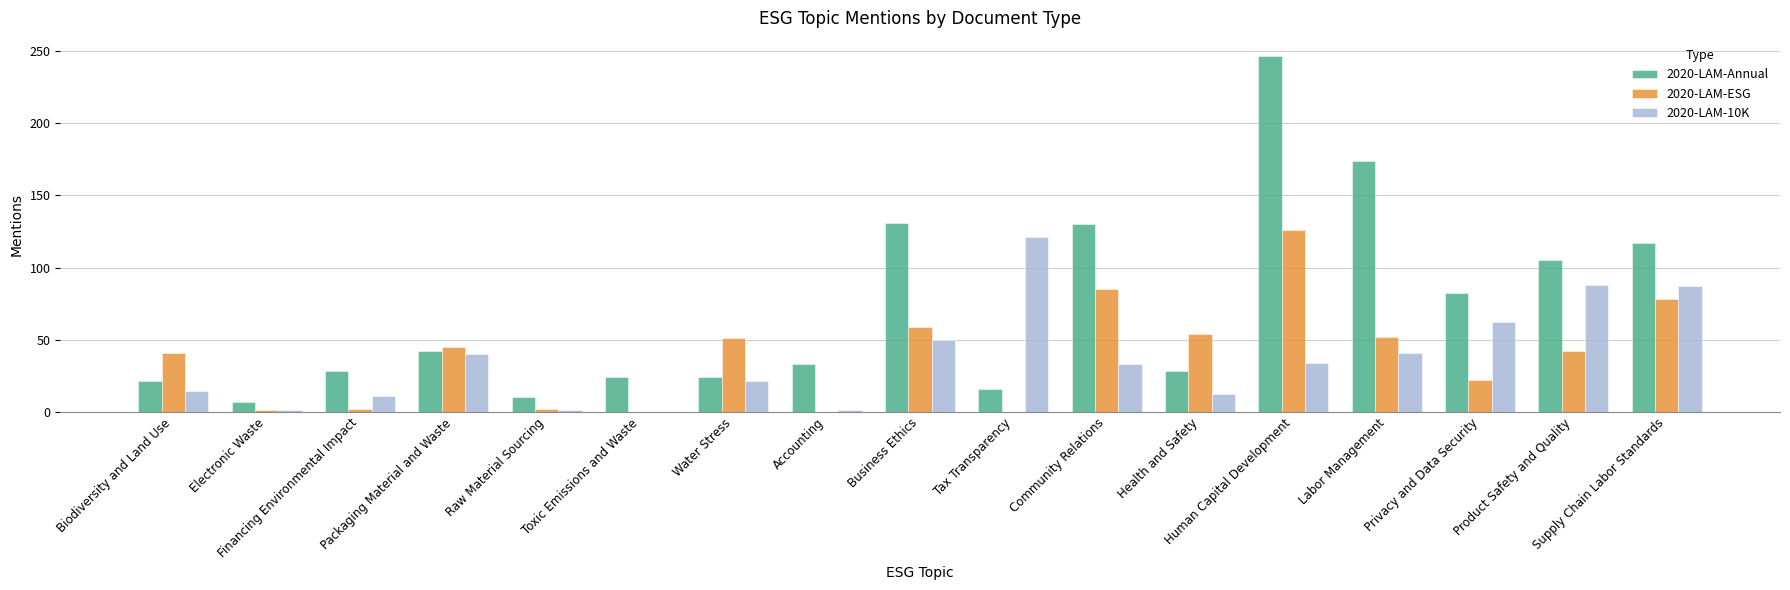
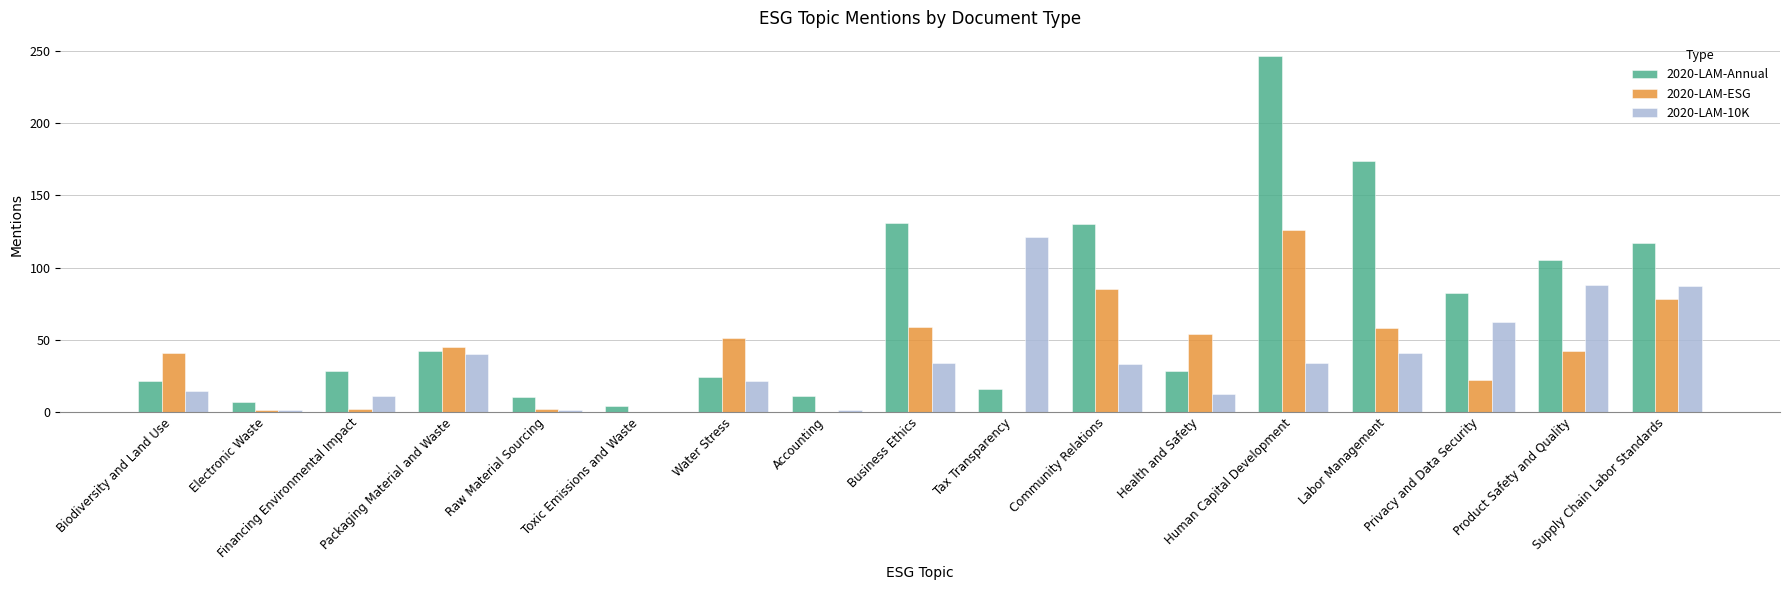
  {
    "2020-LAM-Annual": {
      "Biodiversity and Land Use": 21,
      "Electronic Waste": 7,
      "Financing Environmental Impact": 28,
      "Packaging Material and Waste": 42,
      "Raw Material Sourcing": 10,
-     "Toxic Emissions and Waste": 24,
+     "Toxic Emissions and Waste": 4,
      "Water Stress": 24,
-     "Accounting": 33,
+     "Accounting": 11,
      "Business Ethics": 131,
      "Tax Transparency": 16,
      "Community Relations": 130,
      "Health and Safety": 28,
      "Human Capital Development": 247,
      "Labor Management": 174,
      "Privacy and Data Security": 82,
      "Product Safety and Quality": 105,
      "Supply Chain Labor Standards": 117
    },
    "2020-LAM-ESG": {
      "Biodiversity and Land Use": 41,
      "Financing Environmental Impact": 2,
      "Packaging Material and Waste": 45,
      "Raw Material Sourcing": 2,
      "Toxic Emissions and Waste": 0,
      "Water Stress": 51,
      "Accounting": 0,
      "Business Ethics": 59,
      "Tax Transparency": 0,
      "Community Relations": 85,
      "Health and Safety": 54,
      "Human Capital Development": 126,
-     "Labor Management": 52,
+     "Labor Management": 58,
      "Privacy and Data Security": 22,
      "Product Safety and Quality": 42,
      "Supply Chain Labor Standards": 78
    },
    "2020-LAM-10K": {
      "Biodiversity and Land Use": 14,
      "Financing Environmental Impact": 11,
      "Packaging Material and Waste": 40,
      "Toxic Emissions and Waste": 0,
      "Water Stress": 21,
-     "Business Ethics": 50,
+     "Business Ethics": 34,
      "Tax Transparency": 121,
      "Community Relations": 33,
      "Health and Safety": 12,
      "Human Capital Development": 34,
      "Labor Management": 41,
      "Privacy and Data Security": 62,
      "Product Safety and Quality": 88,
      "Supply Chain Labor Standards": 87
    }
  }
